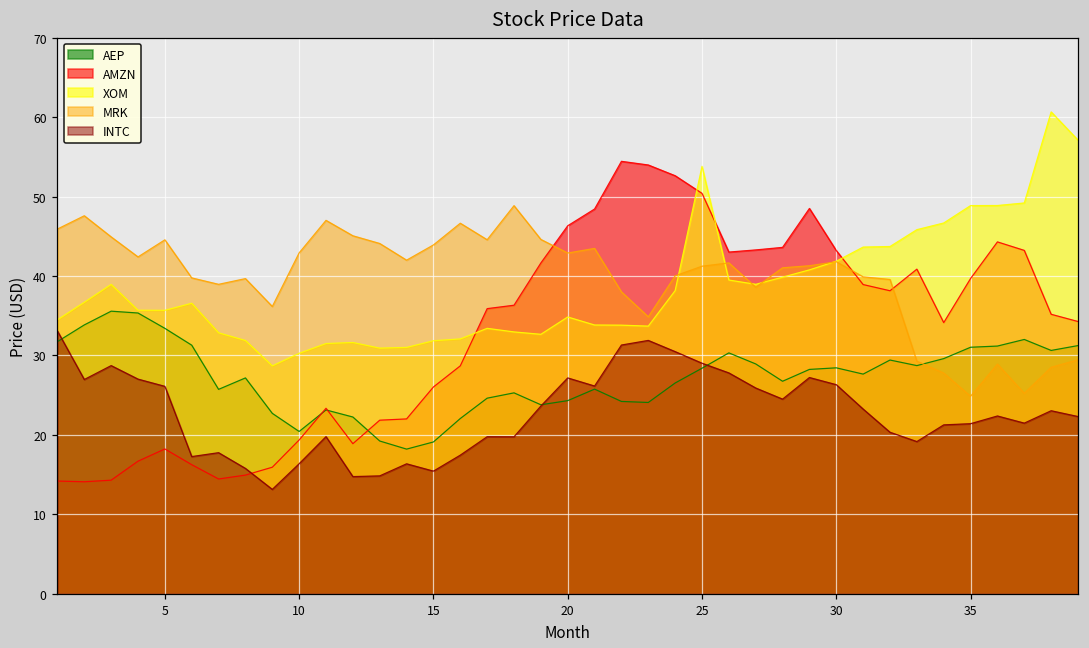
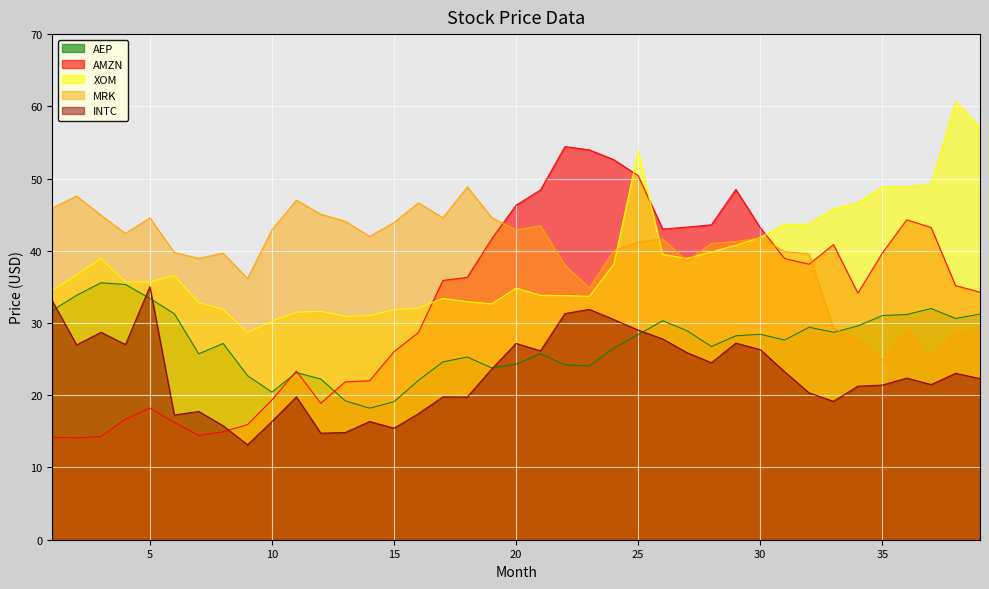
  {
    "AEP": {
      "5": 33,
      "10": 20,
      "15": 19,
      "20": 24,
      "25": 28,
      "30": 28,
      "35": 31
    },
    "AMZN": {
      "5": 18,
      "10": 19,
      "15": 26,
      "20": 46,
      "25": 50,
      "30": 43,
      "35": 40
    },
    "XOM": {
      "5": 36,
      "10": 30,
      "15": 32,
      "20": 35,
      "25": 54,
      "35": 49
    },
    "MRK": {
      "5": 45,
      "10": 43,
      "15": 44,
      "20": 43,
      "25": 41,
      "35": 25
    },
    "INTC": {
-     "5": 26,
+     "5": 35,
      "10": 16,
      "15": 15,
      "20": 27,
      "25": 29,
      "30": 26,
      "35": 21
    }
  }
